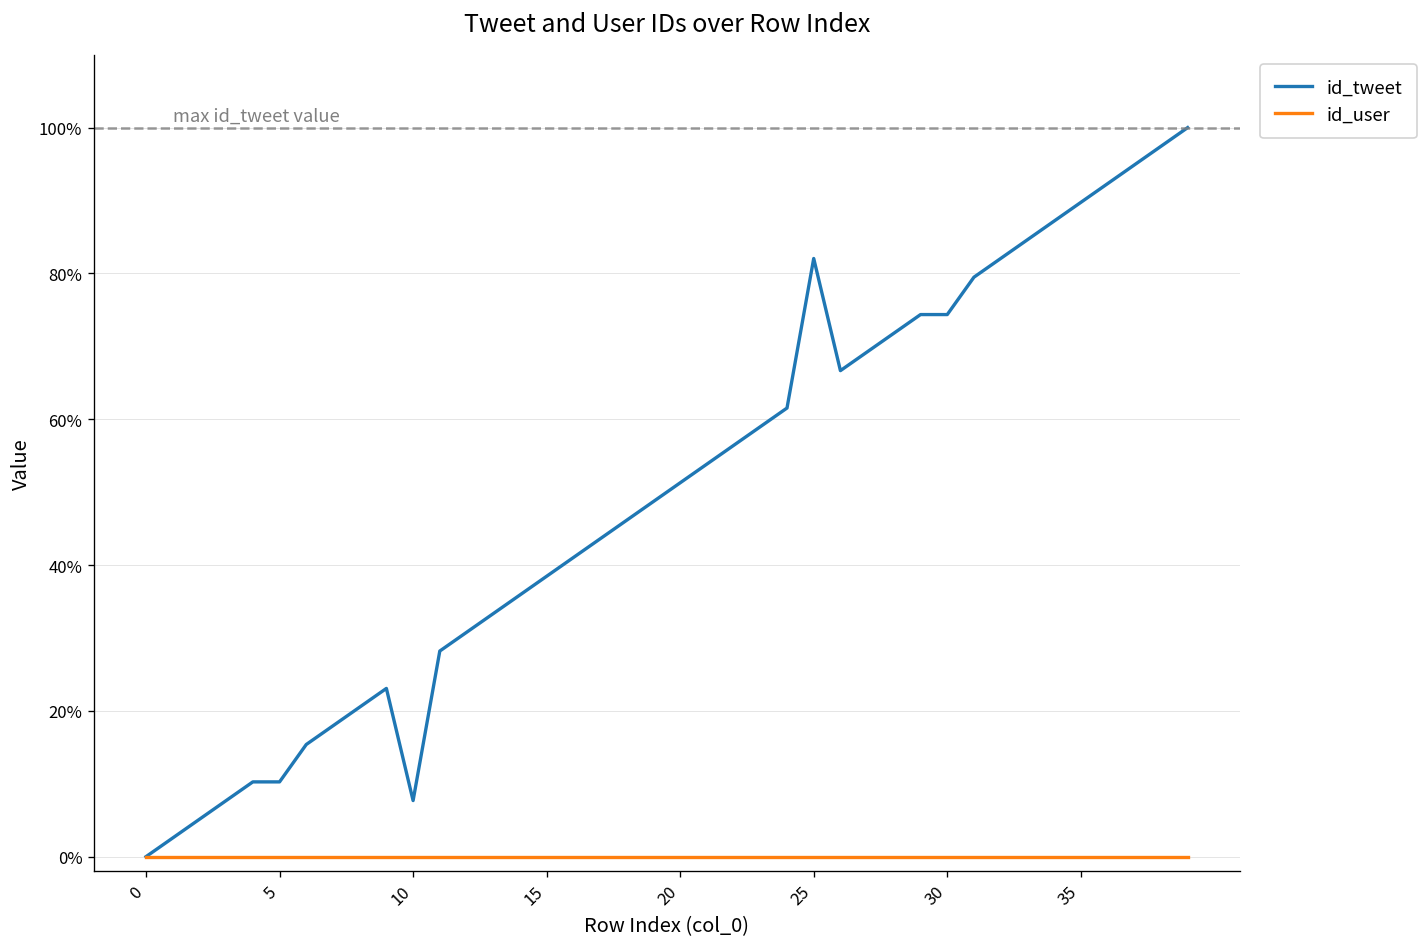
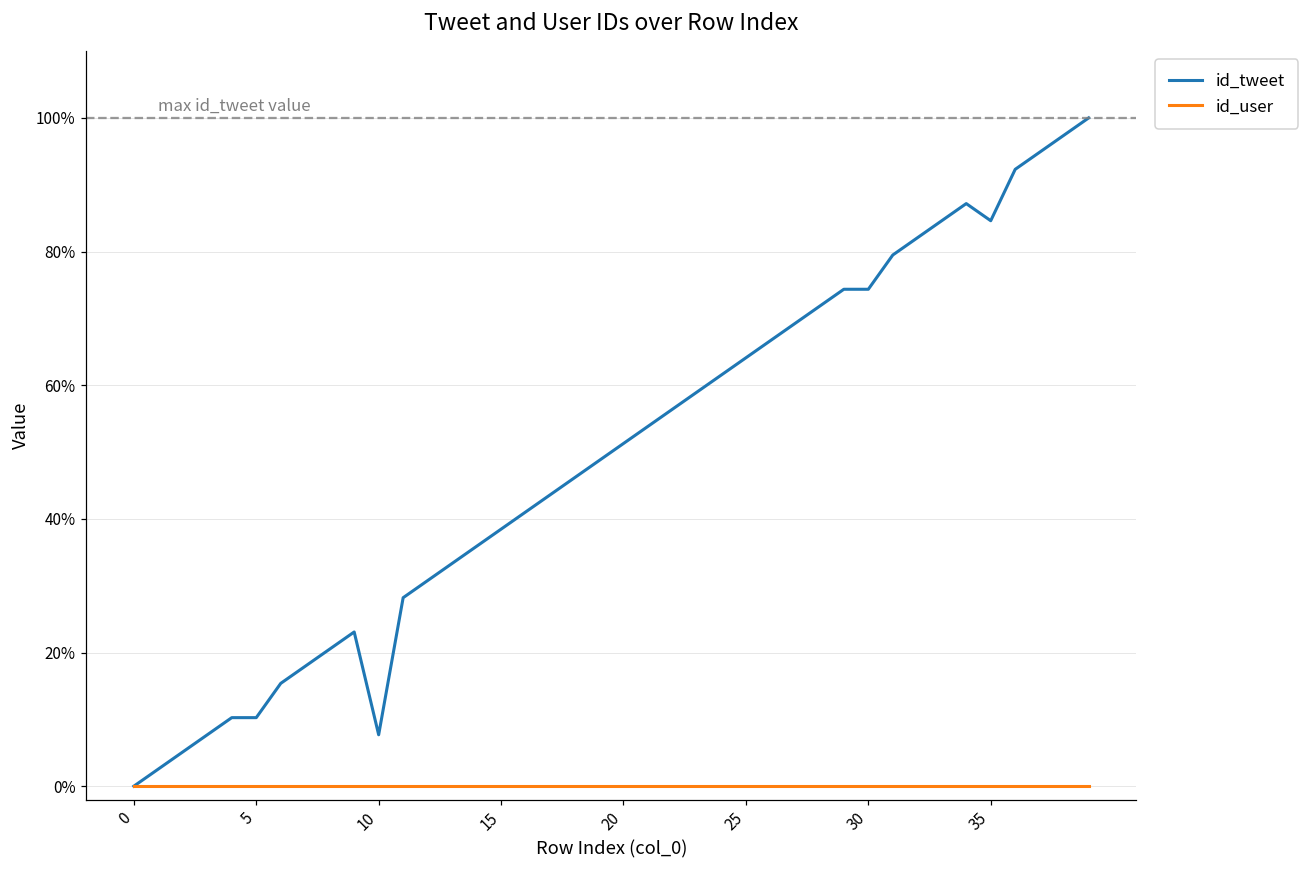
  {
    "id_tweet": {
      "5": "10%",
      "10": "8%",
      "15": "38%",
      "20": "51%",
-     "25": "82%",
+     "25": "64%",
      "30": "74%",
-     "35": "90%"
+     "35": "85%"
    },
    "id_user": {
      "5": "0%",
      "10": "0%",
      "15": "0%",
      "20": "0%",
      "25": "0%",
      "30": "0%",
      "35": "0%"
    }
  }
